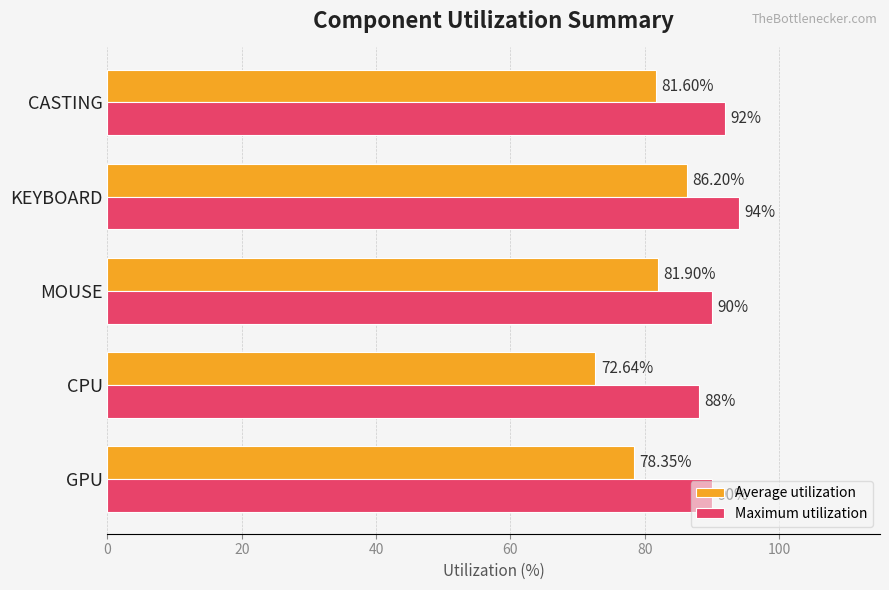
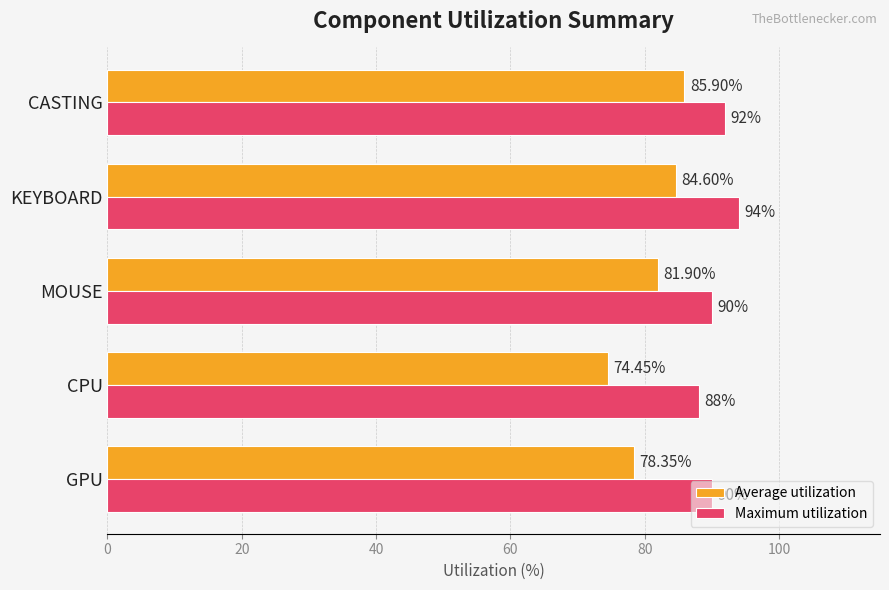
  {
    "Average utilization": {
-     "CASTING": "81.60%",
-     "KEYBOARD": "86.20%",
+     "CASTING": "85.90%",
+     "KEYBOARD": "84.60%",
      "MOUSE": "81.90%",
-     "CPU": "72.64%",
+     "CPU": "74.45%",
      "GPU": "78.35%"
    },
    "Maximum utilization": {
      "CASTING": "92%",
      "KEYBOARD": "94%",
      "MOUSE": "90%",
      "CPU": "88%"
    }
  }
